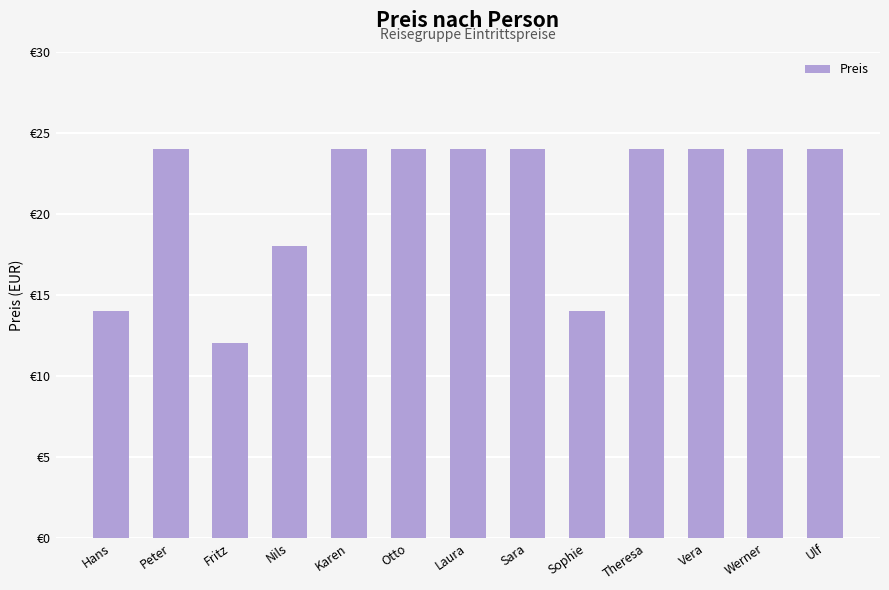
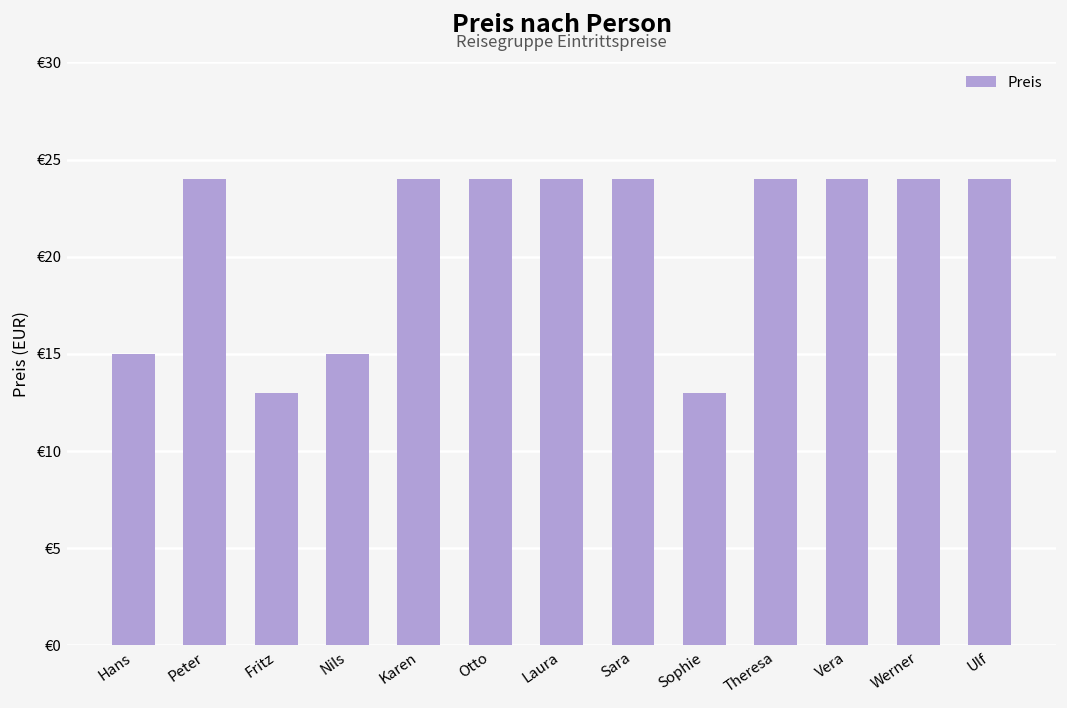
  {
-   "Hans": "€14",
+   "Hans": "€15",
    "Peter": "€24",
-   "Fritz": "€12",
-   "Nils": "€18",
+   "Fritz": "€13",
+   "Nils": "€15",
    "Karen": "€24",
    "Otto": "€24",
    "Laura": "€24",
    "Sara": "€24",
-   "Sophie": "€14",
+   "Sophie": "€13",
    "Theresa": "€24",
    "Vera": "€24",
    "Werner": "€24",
    "Ulf": "€24"
  }
